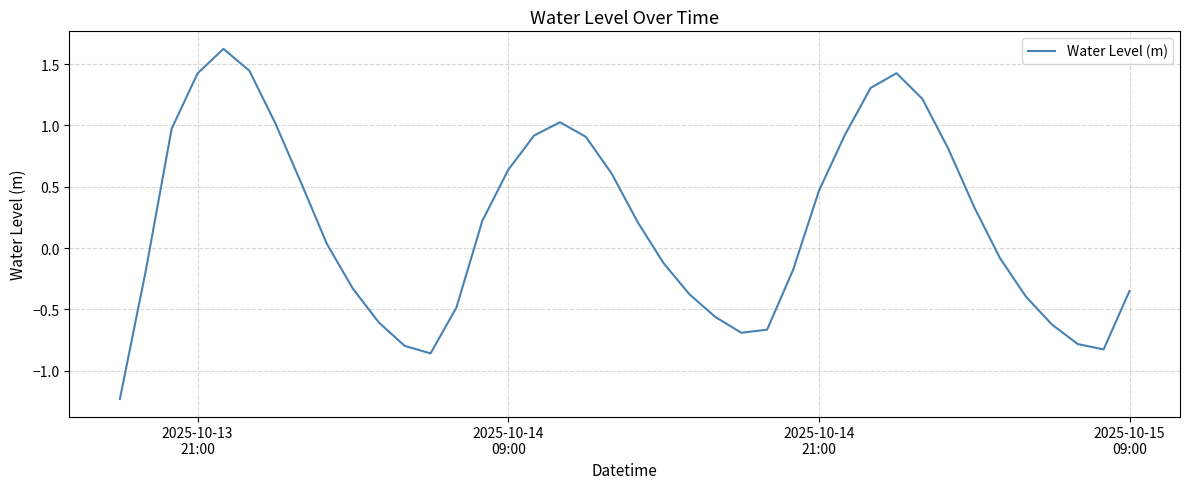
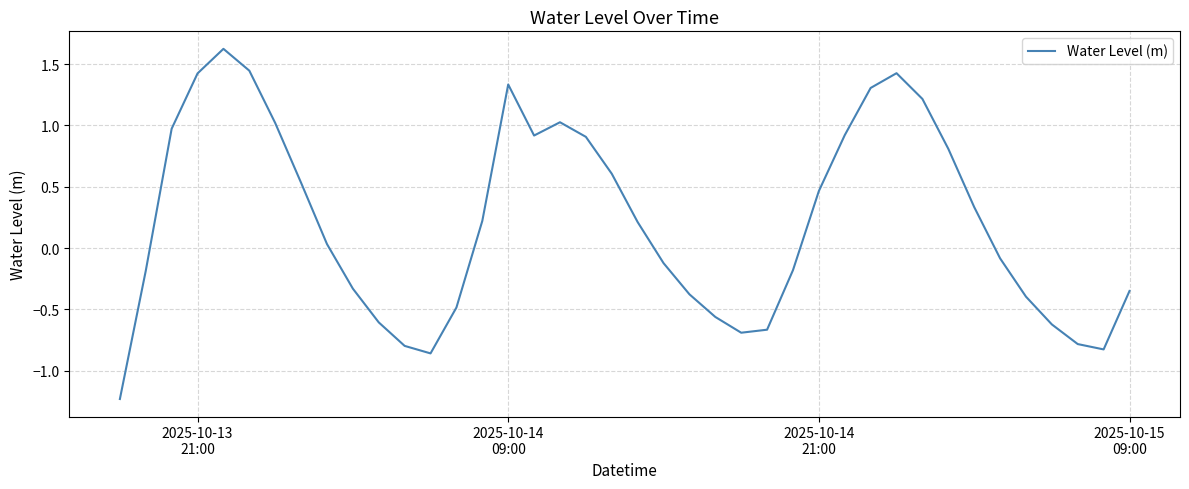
  {
    "2025-10-13 21:00": 1.42,
-   "2025-10-14 09:00": 0.64,
+   "2025-10-14 09:00": 1.33,
    "2025-10-14 21:00": 0.47,
    "2025-10-15 09:00": -0.35
  }
